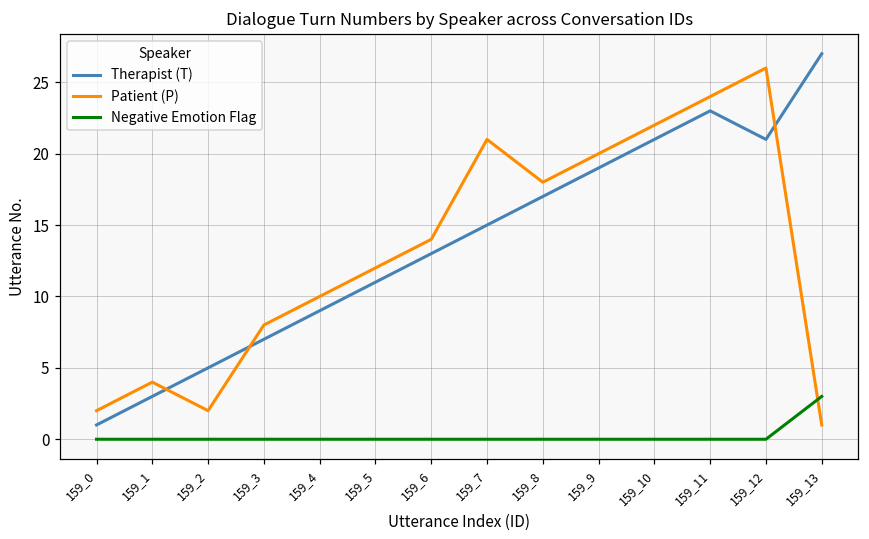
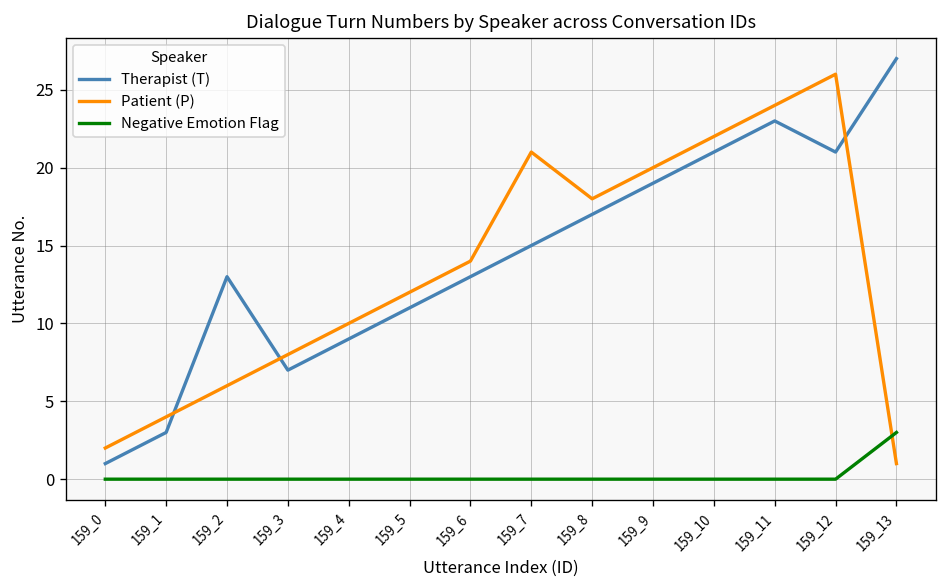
  {
    "Therapist (T)": {
      "159_0": 1,
      "159_1": 3,
-     "159_2": 5,
+     "159_2": 13,
      "159_3": 7,
      "159_4": 9,
      "159_5": 11,
      "159_6": 13,
      "159_7": 15,
      "159_8": 17,
      "159_9": 19,
      "159_10": 21,
      "159_11": 23,
      "159_12": 21,
      "159_13": 27
    },
    "Patient (P)": {
      "159_0": 2,
      "159_1": 4,
-     "159_2": 2,
+     "159_2": 6,
      "159_3": 8,
      "159_4": 10,
      "159_5": 12,
      "159_6": 14,
      "159_7": 21,
      "159_8": 18,
      "159_9": 20,
      "159_10": 22,
      "159_11": 24,
      "159_12": 26,
      "159_13": 1
    },
    "Negative Emotion Flag": {
      "159_0": 0,
      "159_1": 0,
      "159_2": 0,
      "159_3": 0,
      "159_4": 0,
      "159_5": 0,
      "159_6": 0,
      "159_7": 0,
      "159_8": 0,
      "159_9": 0,
      "159_10": 0,
      "159_11": 0,
      "159_12": 0,
      "159_13": 3
    }
  }
